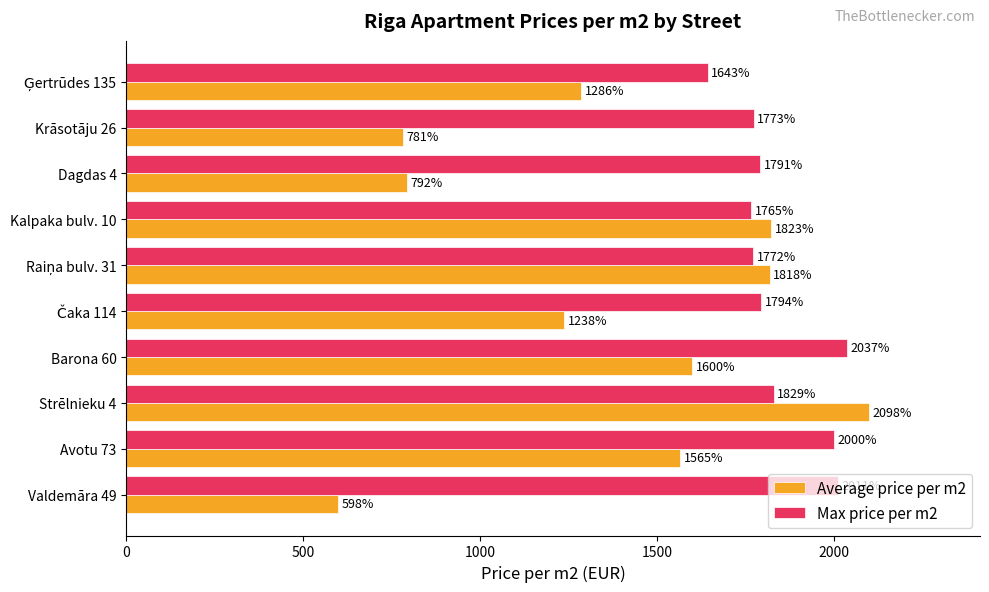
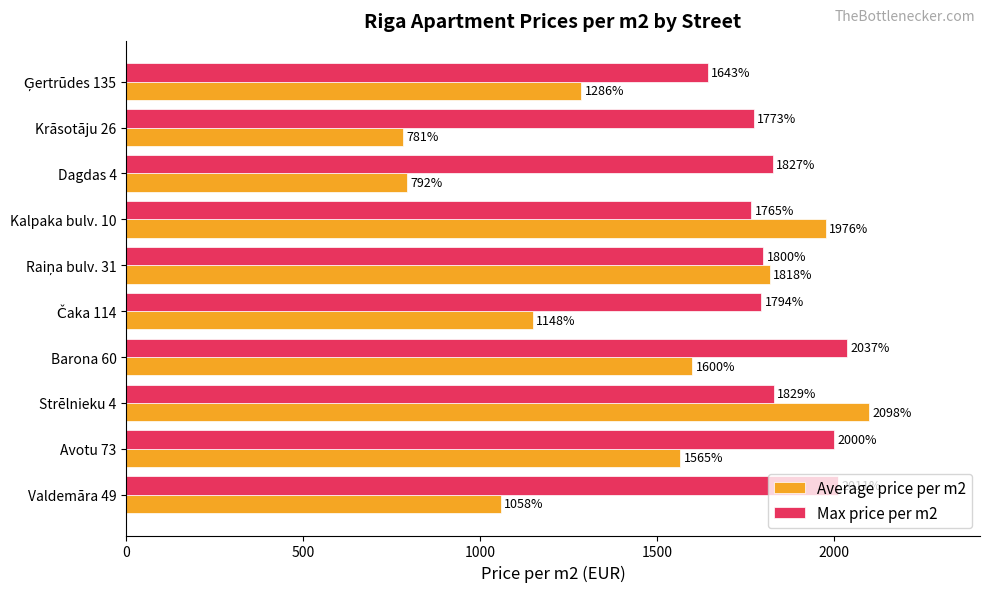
  {
    "Average price per m2": {
      "Ģertrūdes 135": "1286%",
      "Krāsotāju 26": "781%",
      "Dagdas 4": "792%",
-     "Kalpaka bulv. 10": "1823%",
+     "Kalpaka bulv. 10": "1976%",
      "Raiņa bulv. 31": "1818%",
-     "Čaka 114": "1238%",
+     "Čaka 114": "1148%",
      "Barona 60": "1600%",
      "Strēlnieku 4": "2098%",
      "Avotu 73": "1565%",
-     "Valdemāra 49": "598%"
+     "Valdemāra 49": "1058%"
    },
    "Max price per m2": {
      "Ģertrūdes 135": "1643%",
      "Krāsotāju 26": "1773%",
-     "Dagdas 4": "1791%",
+     "Dagdas 4": "1827%",
      "Kalpaka bulv. 10": "1765%",
-     "Raiņa bulv. 31": "1772%",
+     "Raiņa bulv. 31": "1800%",
      "Čaka 114": "1794%",
      "Barona 60": "2037%",
      "Strēlnieku 4": "1829%",
      "Avotu 73": "2000%"
    }
  }
